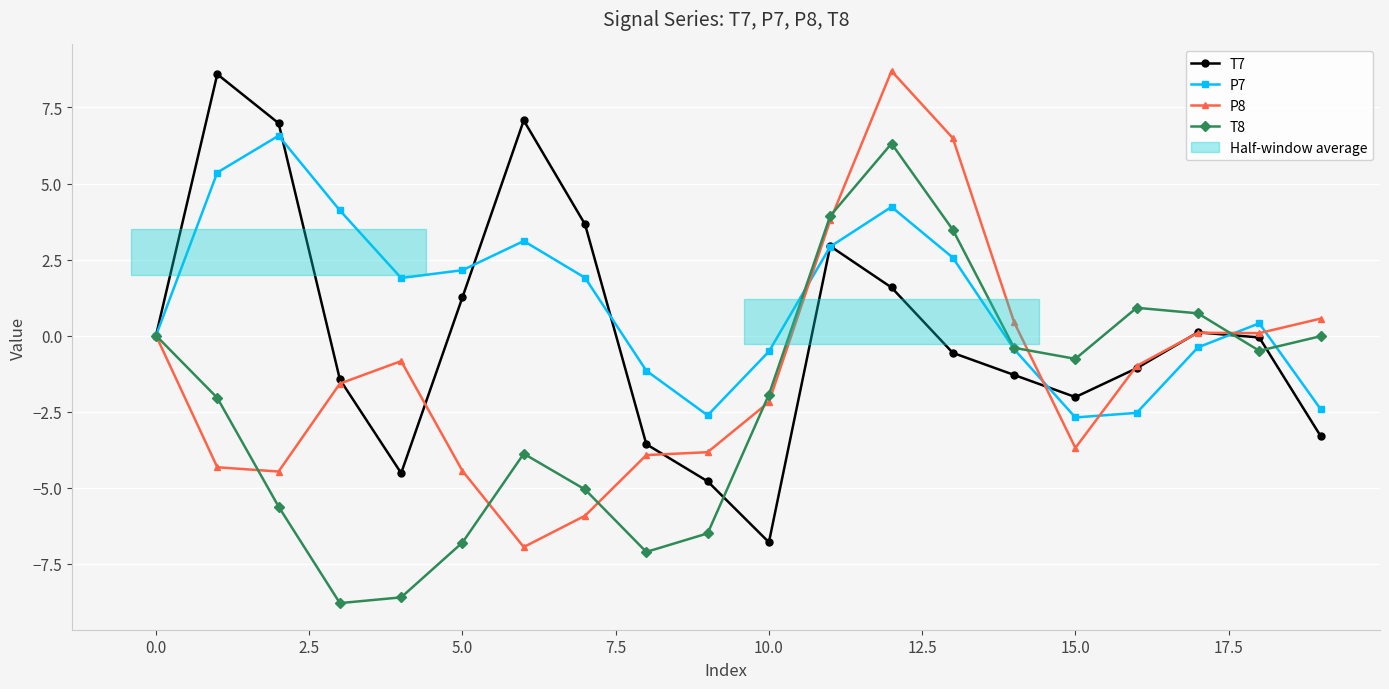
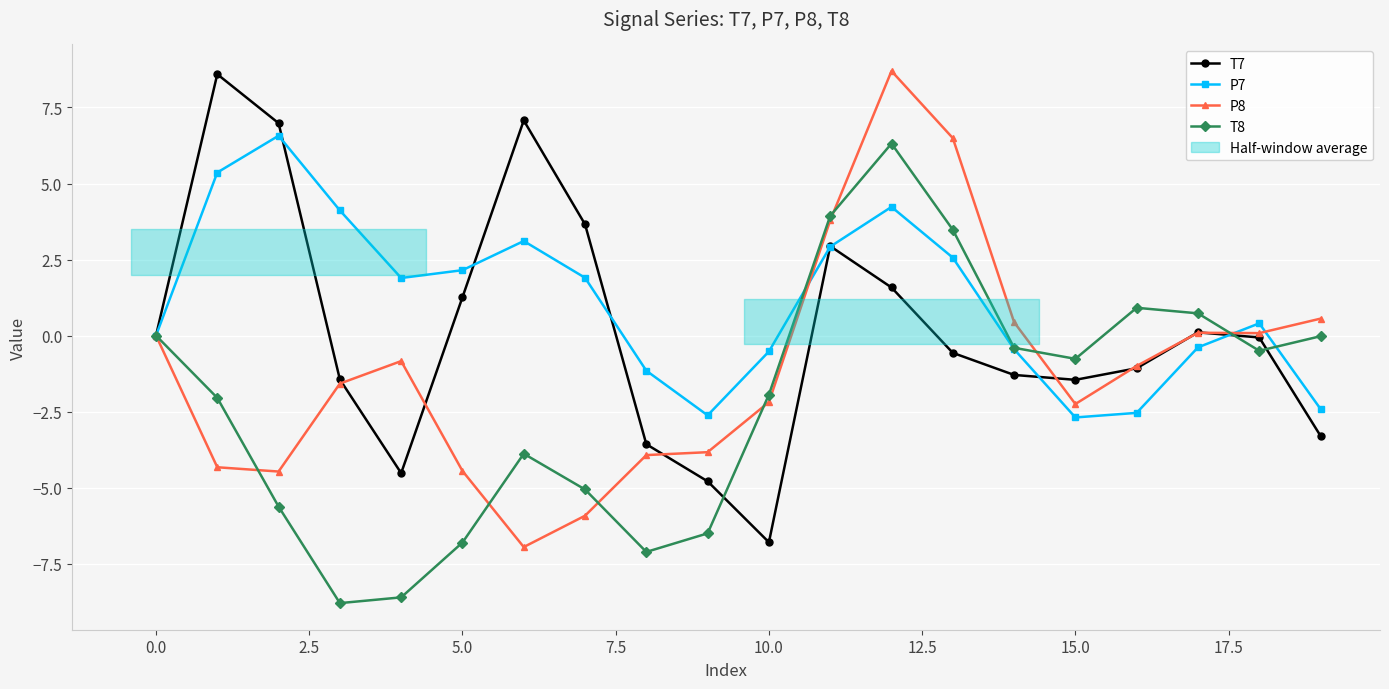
  {
    "T7": {
      "5.0": 1.3,
      "10.0": -6.8,
-     "15.0": -2.0
+     "15.0": -1.5
    },
    "P8": {
      "5.0": -4.5,
      "10.0": -2.2,
-     "15.0": -3.7
+     "15.0": -2.3
    },
    "T8": {
      "5.0": -6.8,
      "10.0": -1.9,
      "15.0": -0.8
    }
  }
